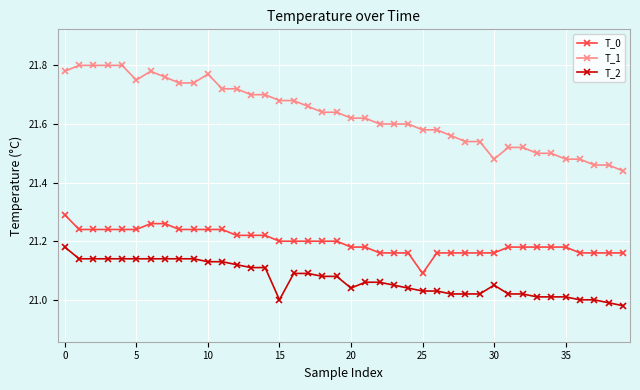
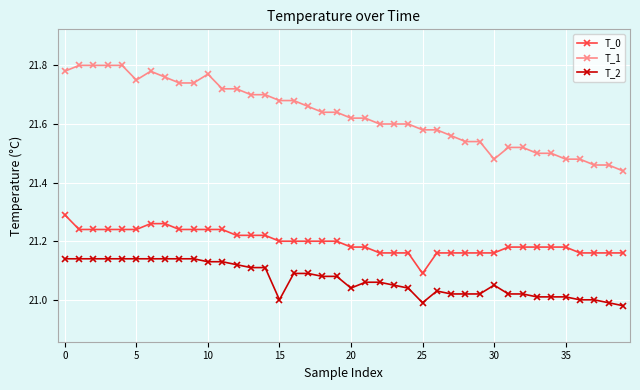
  {
    "T_0": {
      "0": 21.29,
      "5": 21.24,
      "10": 21.24,
      "15": 21.20,
      "20": 21.18,
      "25": 21.09,
      "30": 21.16,
      "35": 21.18
    },
    "T_1": {
      "0": 21.78,
      "5": 21.75,
      "10": 21.77,
      "15": 21.68,
      "20": 21.62,
      "25": 21.58,
      "30": 21.48,
      "35": 21.48
    },
    "T_2": {
-     "0": 21.18,
+     "0": 21.14,
      "5": 21.14,
      "10": 21.13,
      "15": 21.00,
      "20": 21.04,
-     "25": 21.03,
+     "25": 20.99,
      "30": 21.05,
      "35": 21.01
    }
  }
